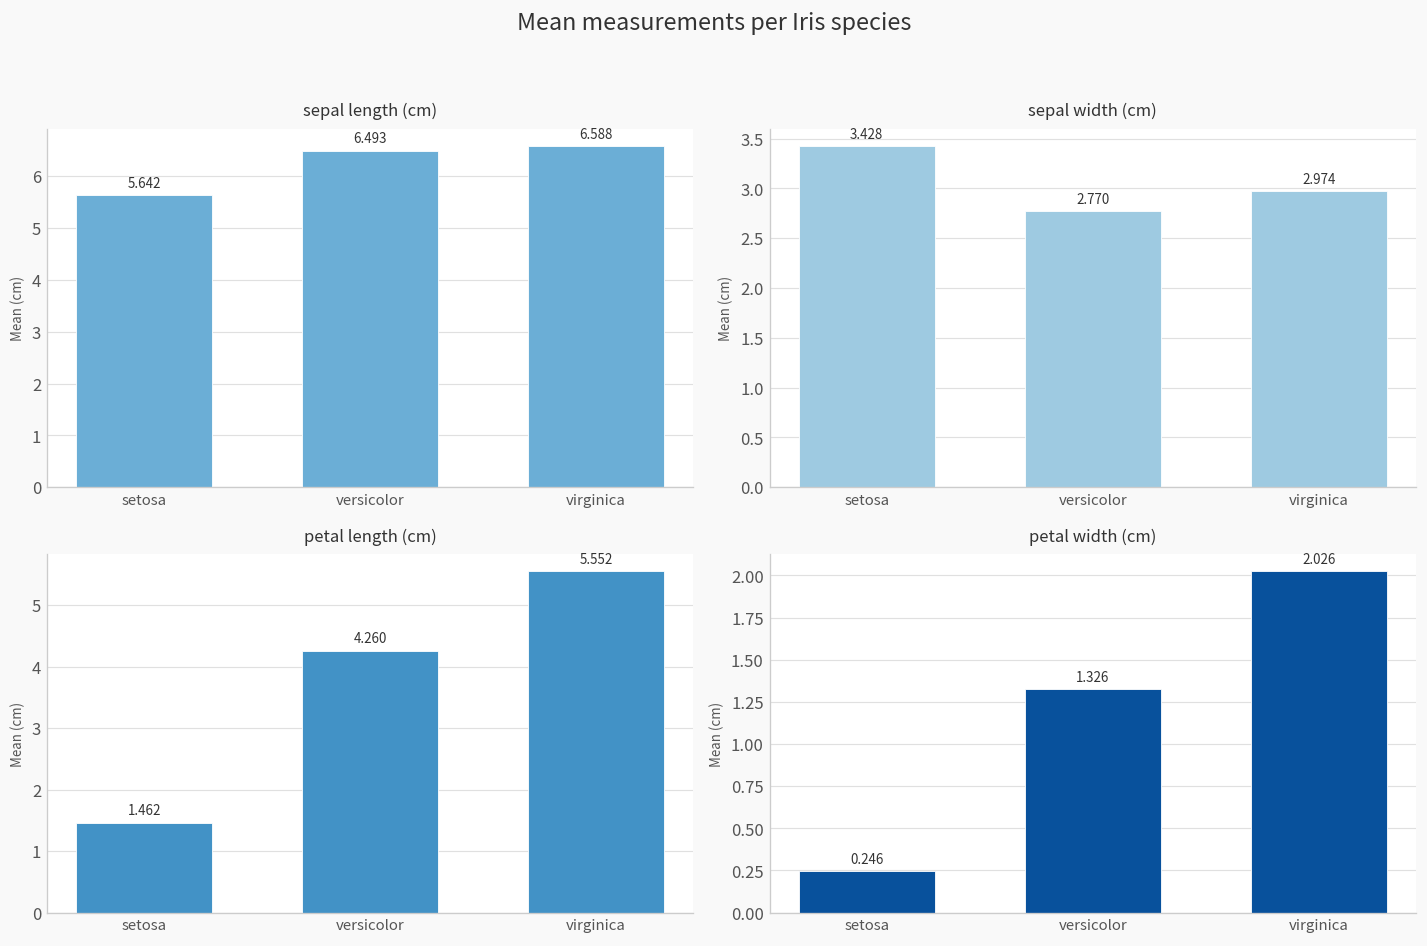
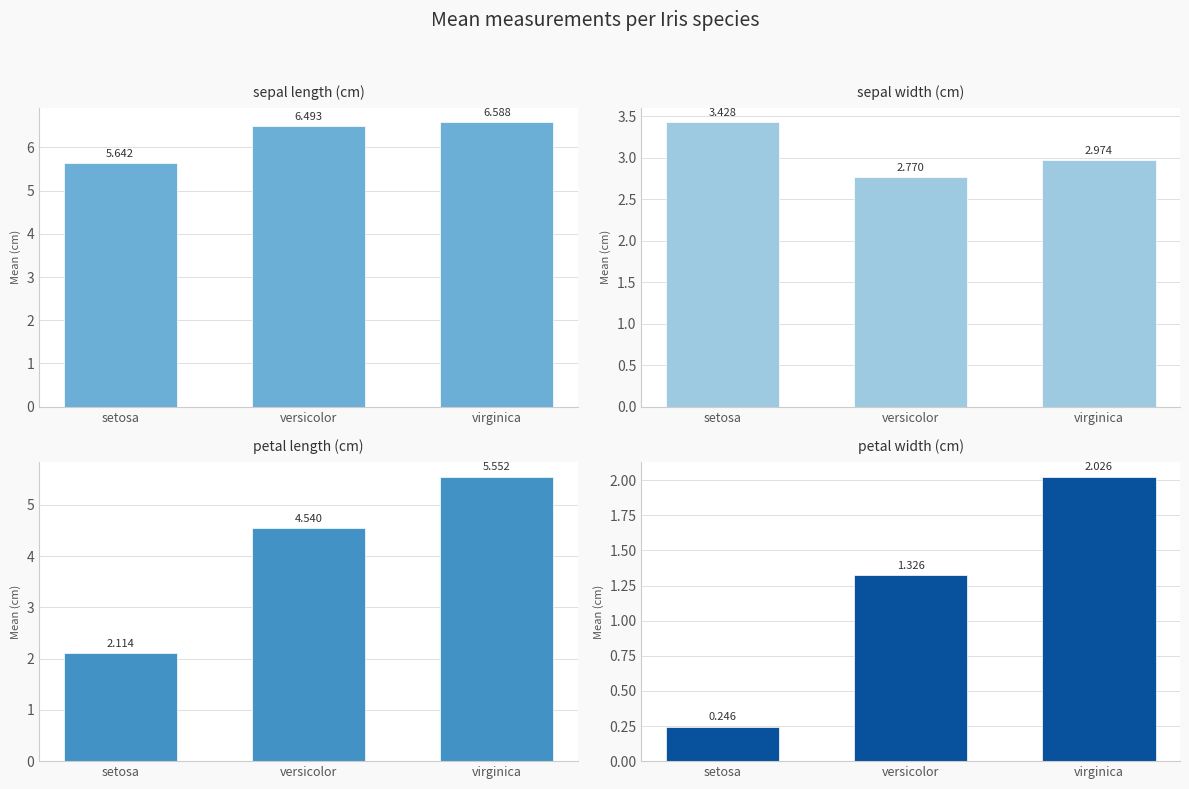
  {
    "sepal length (cm)": {
      "setosa": 5.642,
      "versicolor": 6.493,
      "virginica": 6.588
    },
    "sepal width (cm)": {
      "setosa": 3.428,
      "versicolor": 2.770,
      "virginica": 2.974
    },
    "petal length (cm)": {
-     "setosa": 1.462,
-     "versicolor": 4.260,
+     "setosa": 2.114,
+     "versicolor": 4.540,
      "virginica": 5.552
    },
    "petal width (cm)": {
      "setosa": 0.246,
      "versicolor": 1.326,
      "virginica": 2.026
    }
  }
